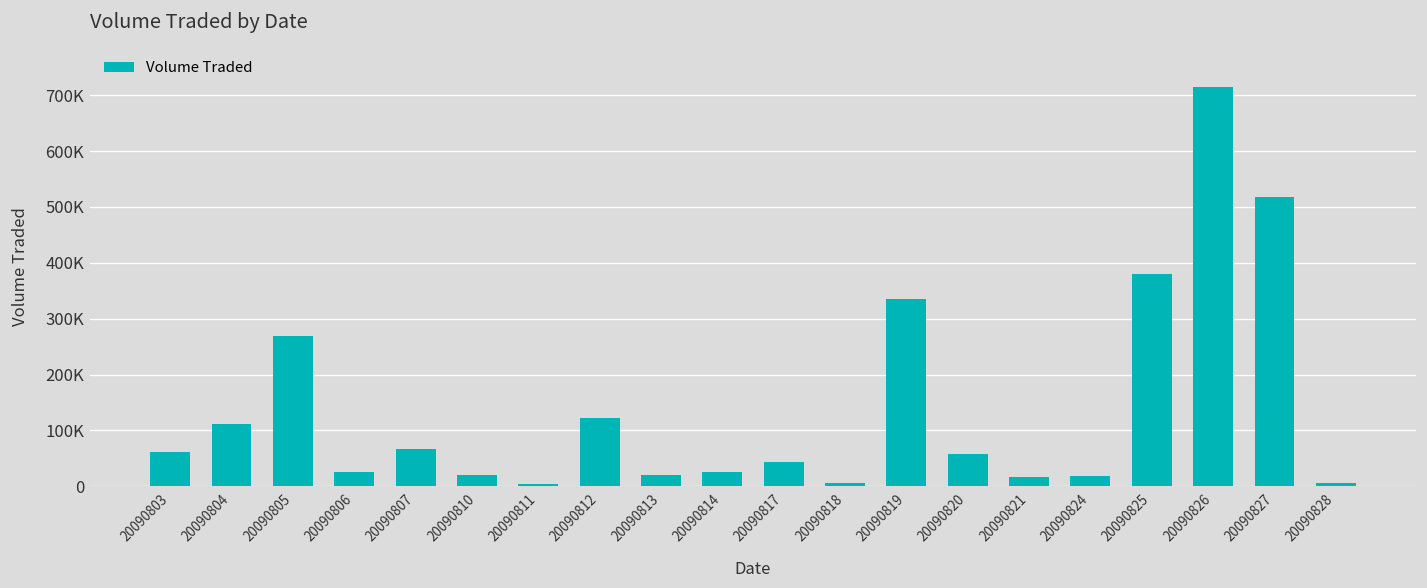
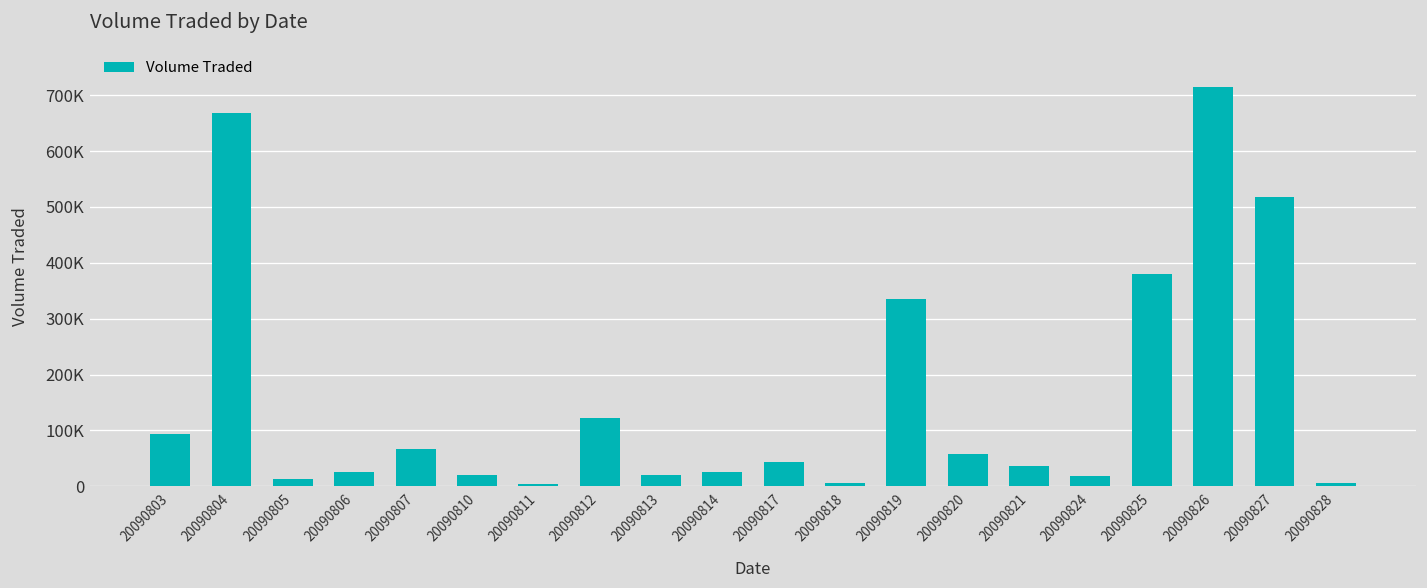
  {
-   "20090803": 60000,
-   "20090804": 110000,
-   "20090805": 270000,
+   "20090803": 90000,
+   "20090804": 670000,
+   "20090805": 10000,
    "20090806": 30000,
    "20090807": 70000,
    "20090810": 20000,
    "20090812": 120000,
    "20090813": 20000,
    "20090814": 30000,
    "20090817": 40000,
    "20090818": 10000,
    "20090819": 340000,
    "20090820": 60000,
-   "20090821": 20000,
+   "20090821": 40000,
    "20090824": 20000,
    "20090825": 380000,
    "20090826": 710000,
    "20090827": 520000,
    "20090828": 10000
  }
